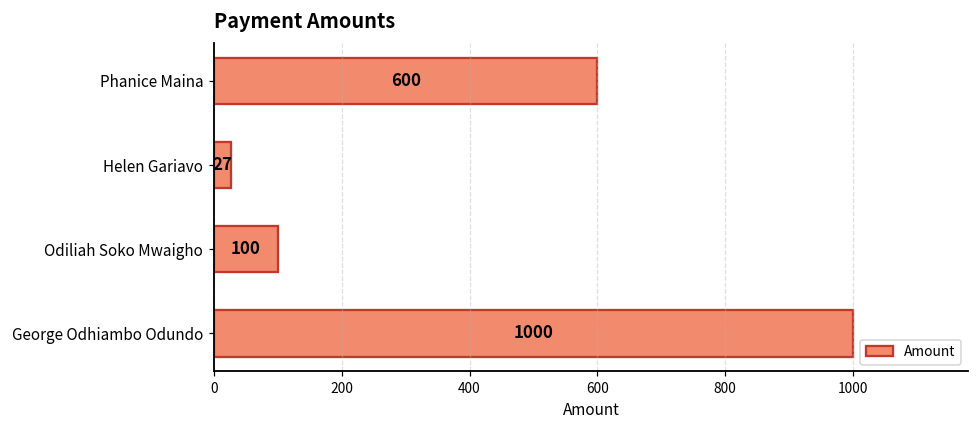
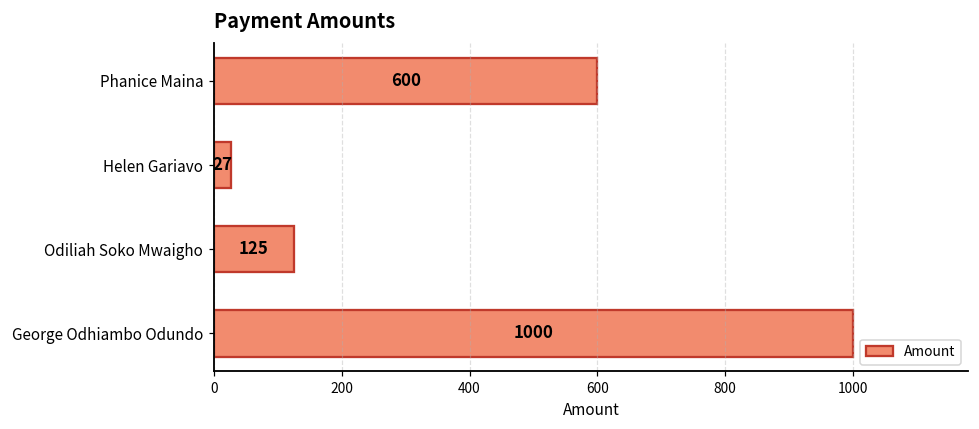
  {
    "Phanice Maina": 600,
    "Helen Gariavo": 27,
-   "Odiliah Soko Mwaigho": 100,
+   "Odiliah Soko Mwaigho": 125,
    "George Odhiambo Odundo": 1000
  }
